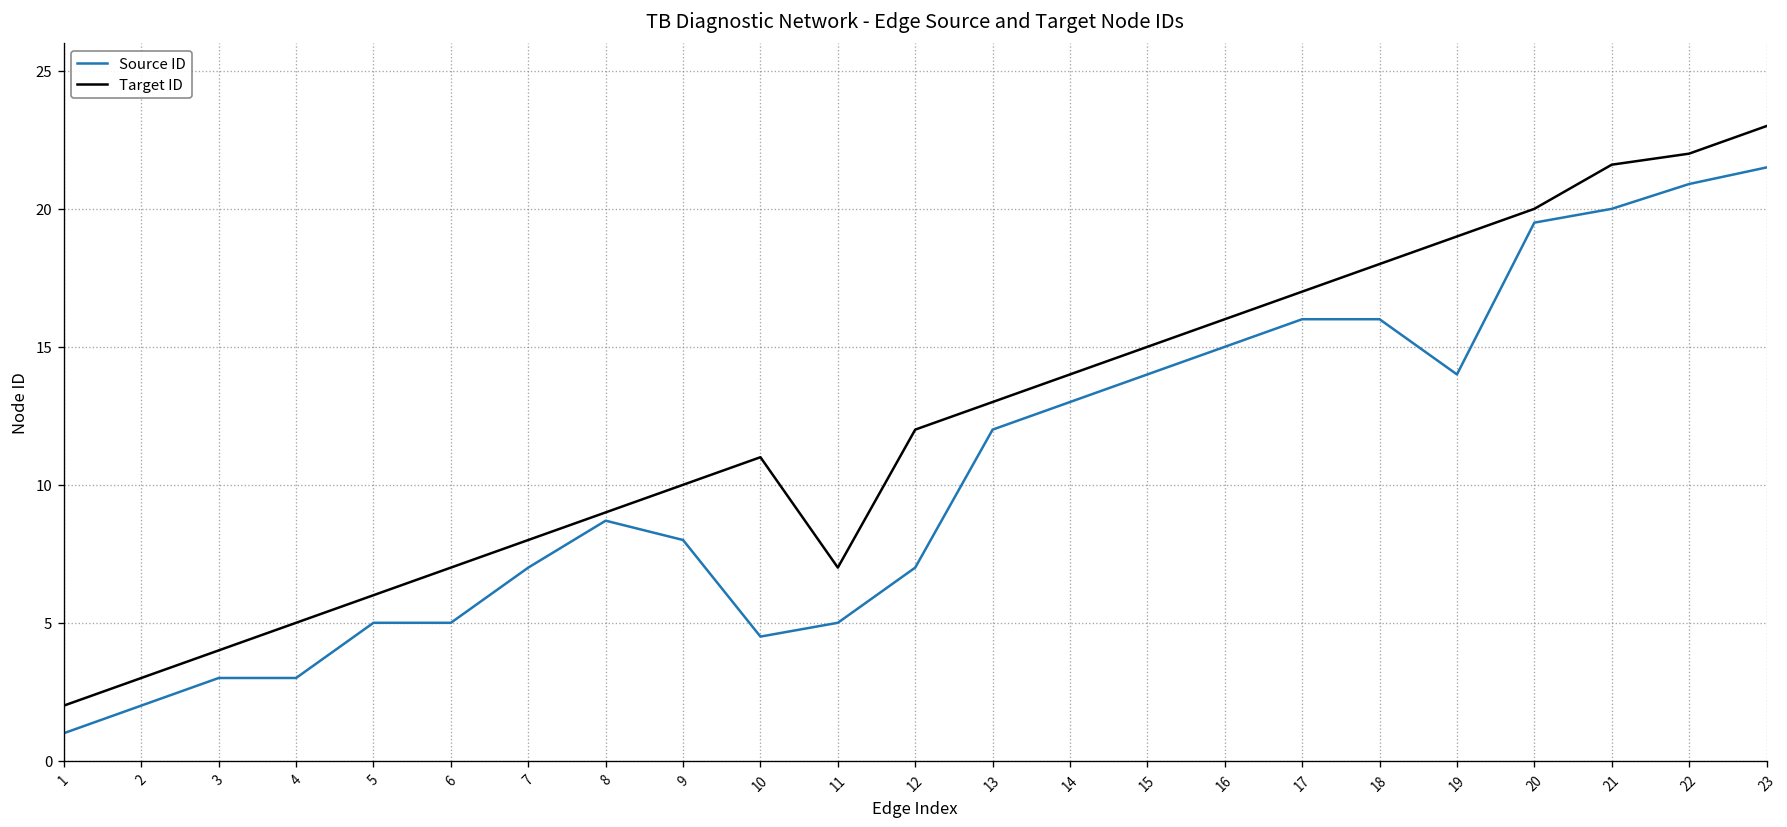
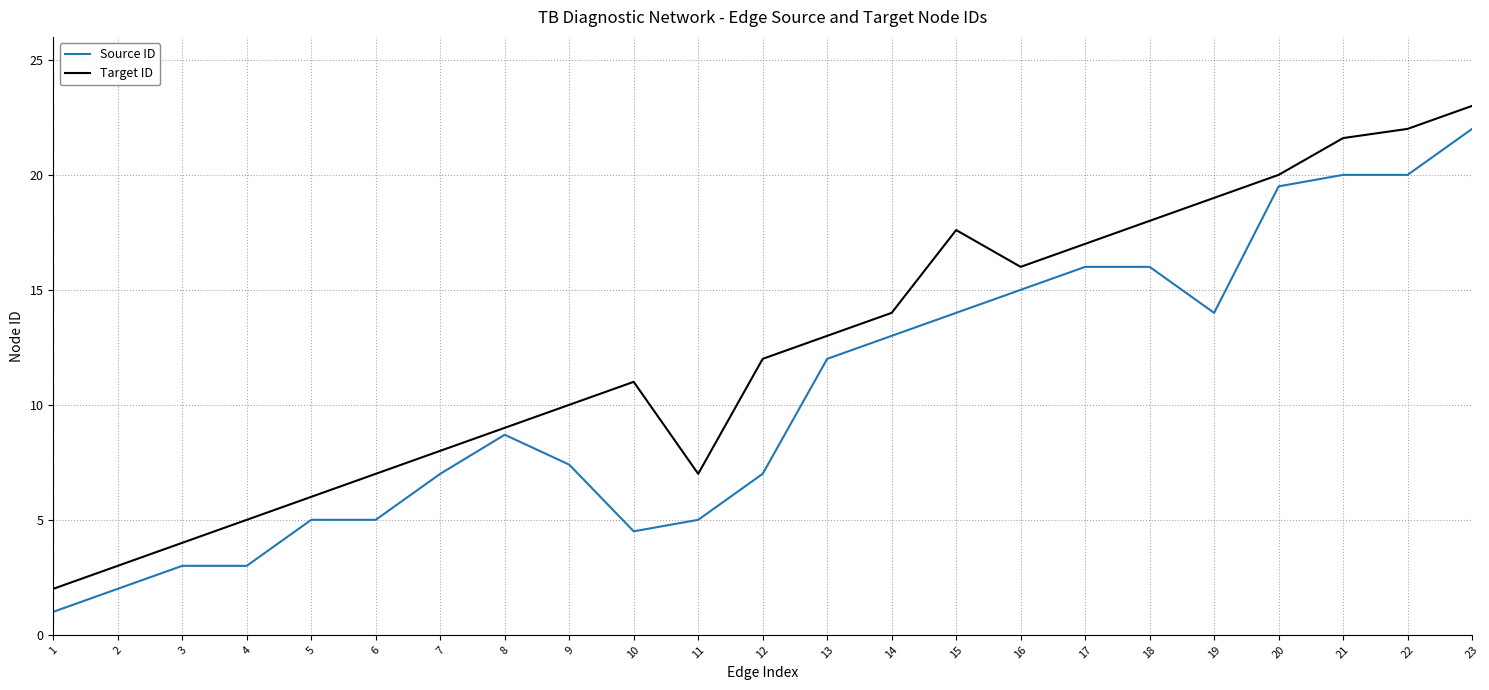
  {
    "Source ID": {
      "1": 1.0,
      "2": 2.0,
      "3": 3.0,
      "4": 3.0,
      "5": 5.0,
      "6": 5.0,
      "7": 7.0,
      "8": 8.7,
-     "9": 8.0,
+     "9": 7.4,
      "10": 4.5,
      "11": 5.0,
      "12": 7.0,
      "13": 12.0,
      "14": 13.0,
      "15": 14.0,
      "16": 15.0,
      "17": 16.0,
      "18": 16.0,
      "19": 14.0,
      "20": 19.5,
      "21": 20.0,
-     "22": 20.9,
-     "23": 21.5
+     "22": 20.0,
+     "23": 22.0
    },
    "Target ID": {
      "1": 2.0,
      "2": 3.0,
      "3": 4.0,
      "4": 5.0,
      "5": 6.0,
      "6": 7.0,
      "7": 8.0,
      "8": 9.0,
      "9": 10.0,
      "10": 11.0,
      "11": 7.0,
      "12": 12.0,
      "13": 13.0,
      "14": 14.0,
-     "15": 15.0,
+     "15": 17.6,
      "16": 16.0,
      "17": 17.0,
      "18": 18.0,
      "19": 19.0,
      "20": 20.0,
      "21": 21.6,
      "22": 22.0,
      "23": 23.0
    }
  }
